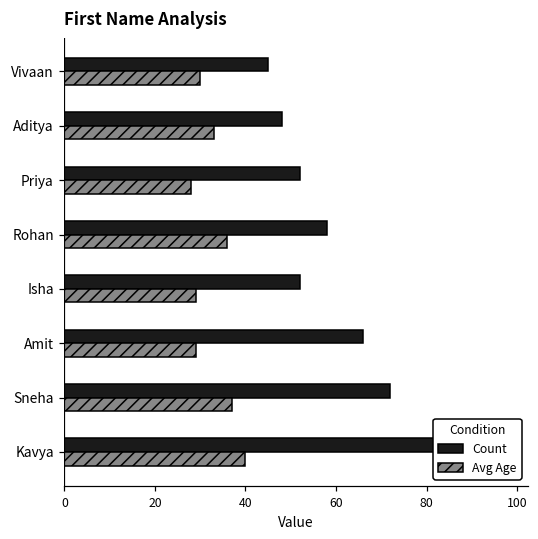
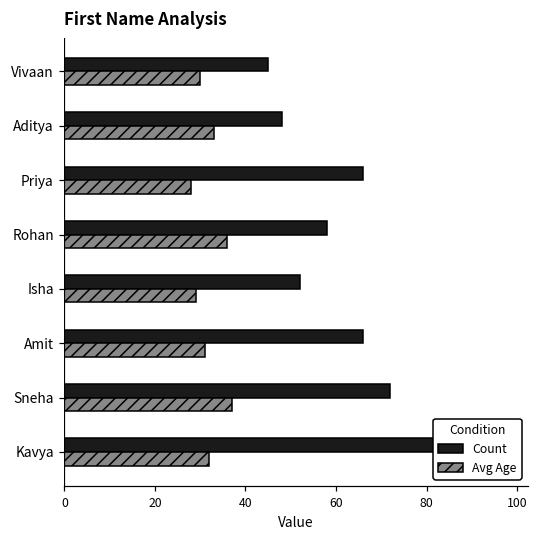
  {
    "Count": {
      "Vivaan": 45,
      "Aditya": 48,
-     "Priya": 52,
+     "Priya": 66,
      "Rohan": 58,
      "Isha": 52,
      "Amit": 66,
      "Sneha": 72
    },
    "Avg Age": {
      "Vivaan": 30,
      "Aditya": 33,
      "Priya": 28,
      "Rohan": 36,
      "Isha": 29,
-     "Amit": 29,
+     "Amit": 31,
      "Sneha": 37,
-     "Kavya": 40
+     "Kavya": 32
    }
  }
